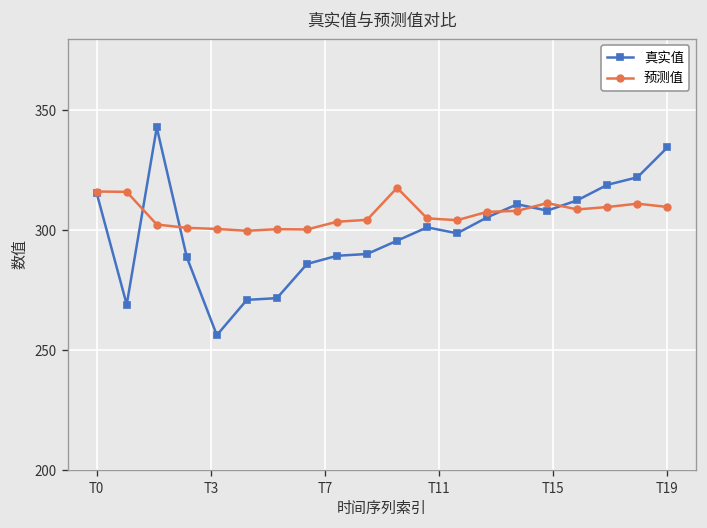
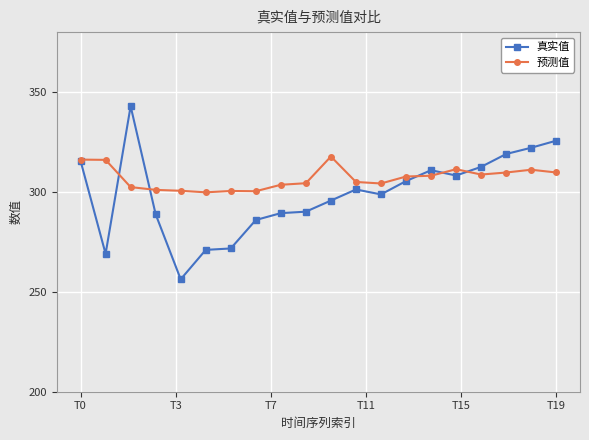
  {
    "真实值": {
-     "T19": 335
+     "T19": 326
    },
    "预测值": {
      "T19": 310
    }
  }
